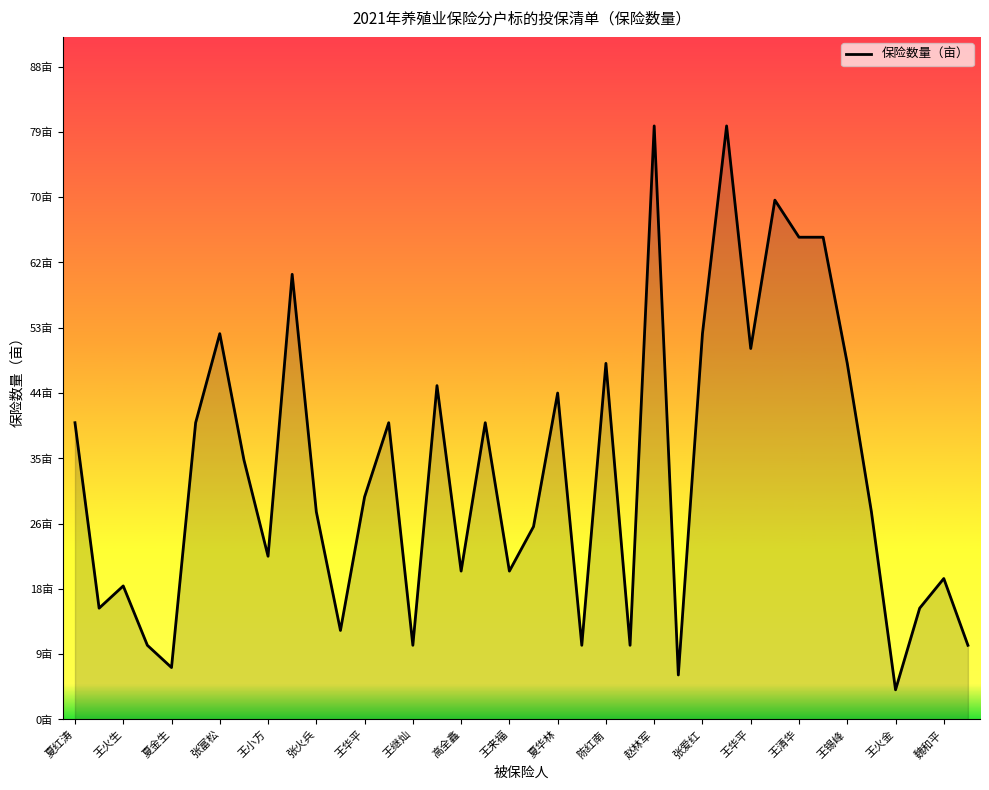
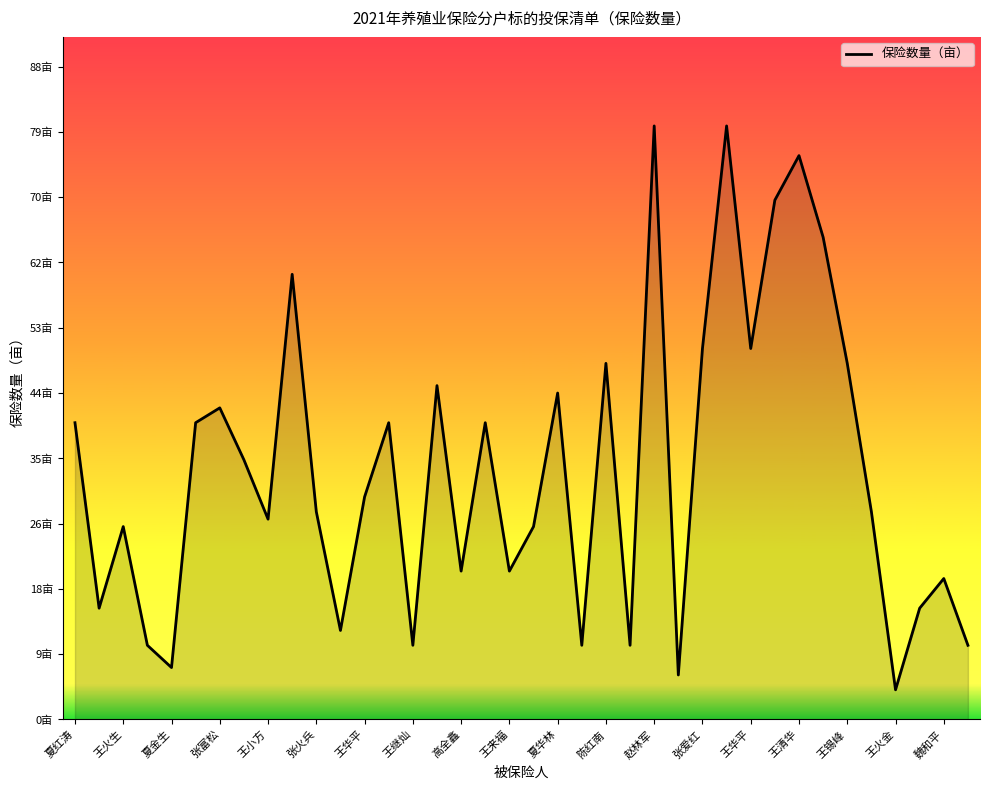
  {
    "夏红涛": "40亩",
-   "王火生": "18亩",
+   "王火生": "26亩",
    "夏金生": "7亩",
-   "张富松": "52亩",
-   "王小方": "22亩",
+   "张富松": "42亩",
+   "王小方": "27亩",
    "张火兵": "28亩",
    "王继灿": "10亩",
    "高全鑫": "20亩",
    "王来福": "20亩",
    "夏华林": "44亩",
    "陈红南": "48亩",
    "赵林军": "80亩",
-   "张爱红": "52亩",
-   "王清华": "65亩",
+   "张爱红": "50亩",
+   "王清华": "76亩",
    "王锡峰": "48亩",
    "王火金": "4亩",
    "魏和平": "19亩"
  }
